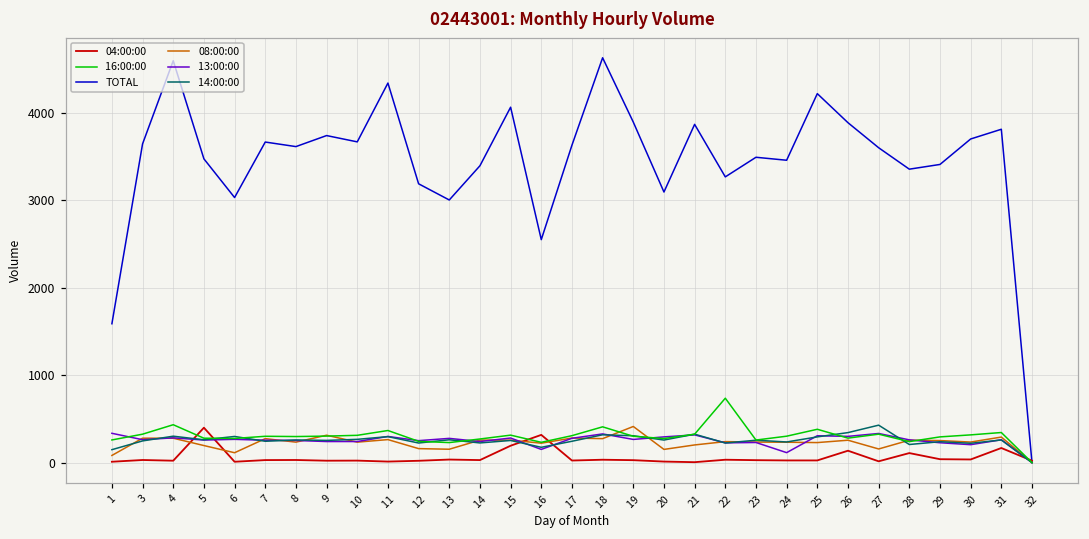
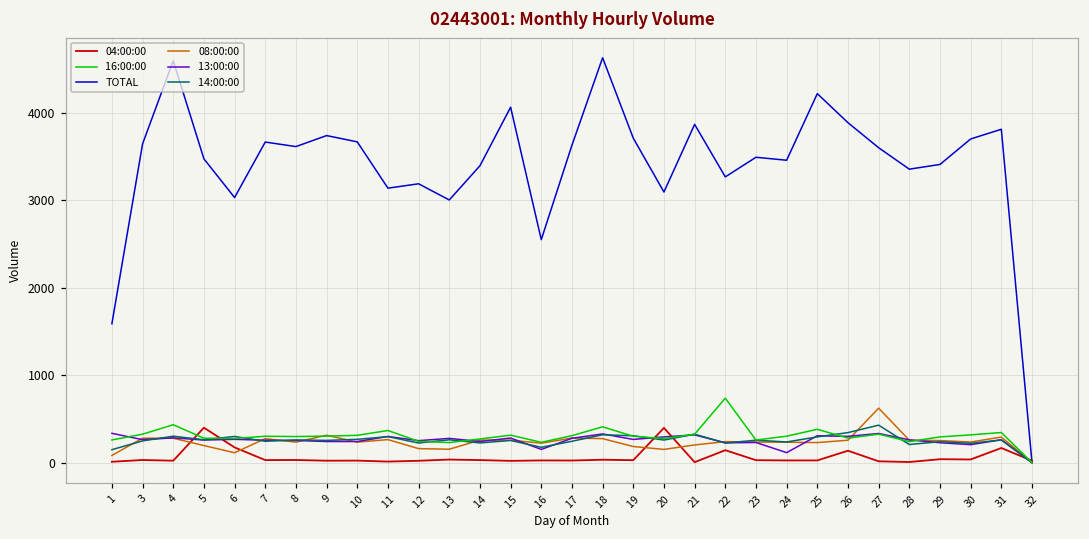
  {
    "04:00:00": {
      "1": 0,
      "3": 0,
      "4": 0,
      "5": 400,
-     "6": 0,
+     "6": 200,
      "7": 0,
      "8": 0,
      "9": 0,
      "10": 0,
      "11": 0,
      "12": 0,
      "13": 0,
      "14": 0,
-     "15": 200,
-     "16": 300,
+     "15": 0,
+     "16": 0,
      "17": 0,
      "18": 0,
      "19": 0,
-     "20": 0,
+     "20": 400,
      "21": 0,
-     "22": 0,
+     "22": 100,
      "23": 0,
      "24": 0,
      "25": 0,
      "26": 100,
      "27": 0,
-     "28": 100,
+     "28": 0,
      "29": 0,
      "30": 0,
      "31": 200
    },
    "16:00:00": {
      "1": 300,
      "3": 300,
      "4": 400,
      "8": 300,
      "10": 300,
      "11": 400,
      "15": 300,
      "18": 400,
      "22": 700,
      "24": 300,
      "25": 400,
      "29": 300,
      "30": 300,
      "31": 300
    },
    "TOTAL": {
      "1": 1600,
      "3": 3600,
      "5": 3500,
      "6": 3000,
      "7": 3700,
      "8": 3600,
      "9": 3700,
      "10": 3700,
-     "11": 4300,
+     "11": 3100,
      "12": 3200,
      "13": 3000,
      "14": 3400,
      "15": 4100,
      "16": 2500,
      "17": 3600,
      "18": 4600,
-     "19": 3900,
+     "19": 3700,
      "20": 3100,
      "21": 3900,
      "22": 3300,
      "23": 3500,
      "24": 3500,
      "25": 4200,
      "26": 3900,
      "27": 3600,
      "28": 3400,
      "29": 3400,
      "30": 3700,
      "31": 3800
    },
    "08:00:00": {
      "1": 100,
      "5": 200,
      "6": 100,
      "11": 300,
      "12": 200,
      "13": 200,
      "18": 300,
-     "19": 400,
+     "19": 200,
      "20": 200,
      "21": 200,
      "25": 200,
-     "27": 200
+     "27": 600
    },
    "13:00:00": {
      "1": 300,
      "19": 300,
      "24": 100
    },
    "14:00:00": {
      "1": 100,
      "17": 200,
      "26": 300,
      "27": 400,
      "28": 200
    }
  }
